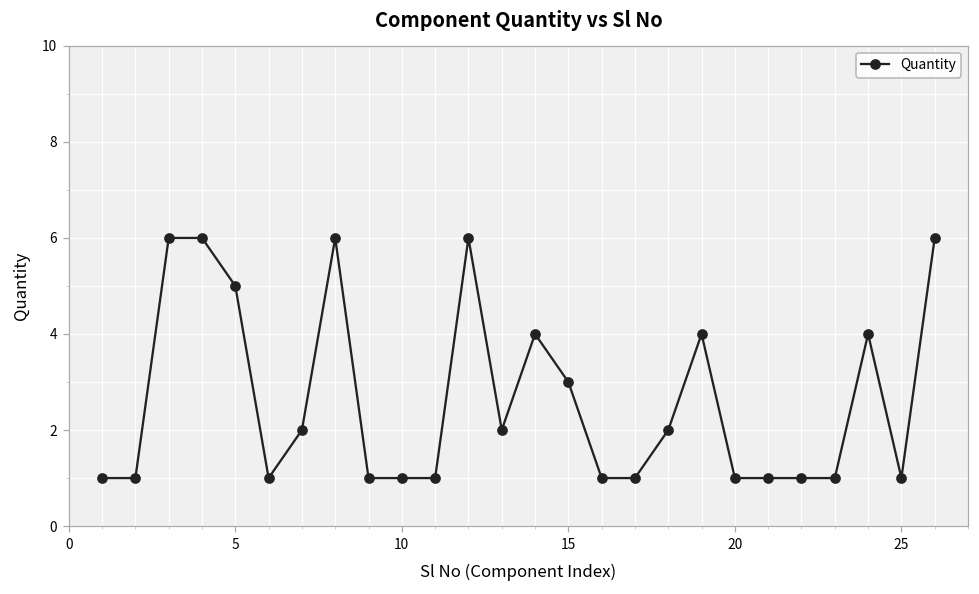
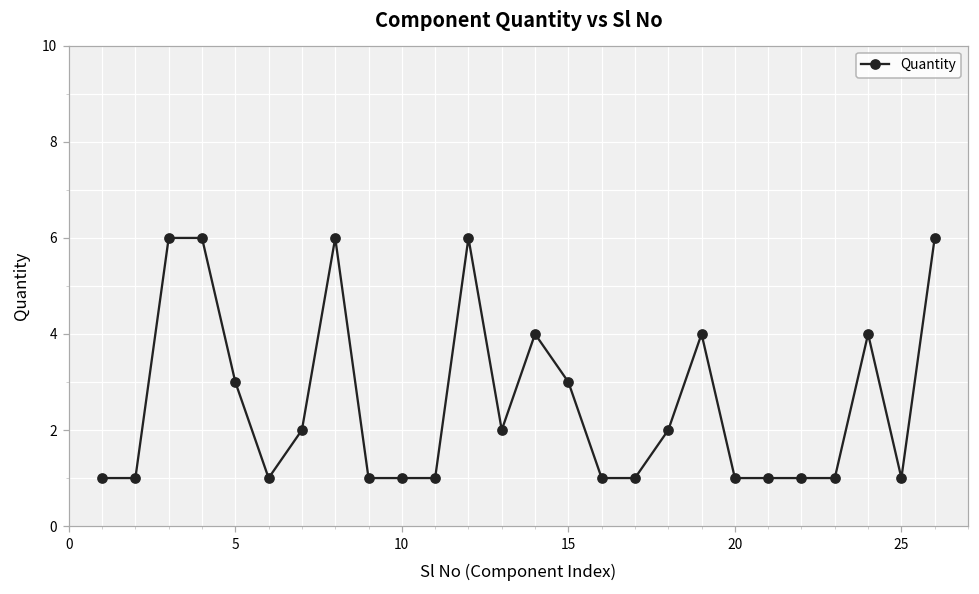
  {
-   "5": 5,
+   "5": 3,
    "10": 1,
    "15": 3,
    "20": 1,
    "25": 1
  }
